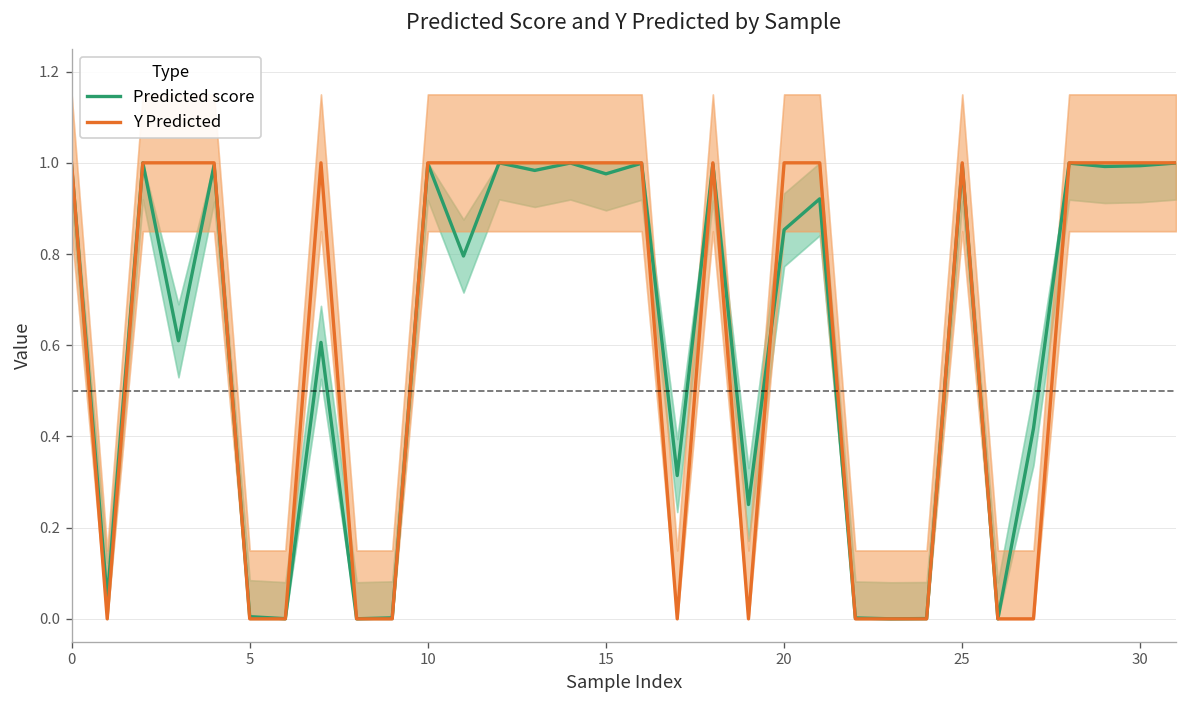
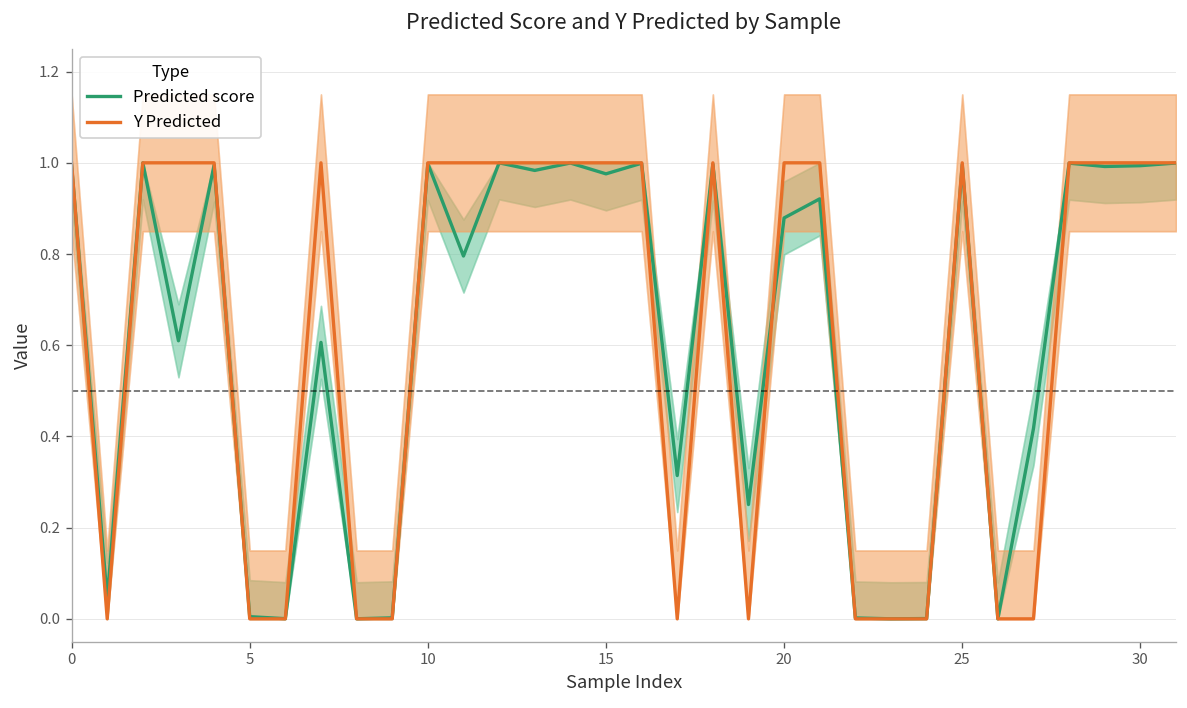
  {
    "Predicted score": {
      "15": 0.98,
-     "20": 0.85
+     "20": 0.88
    },
    "Y Predicted": {
      "20": 1.00
    }
  }
